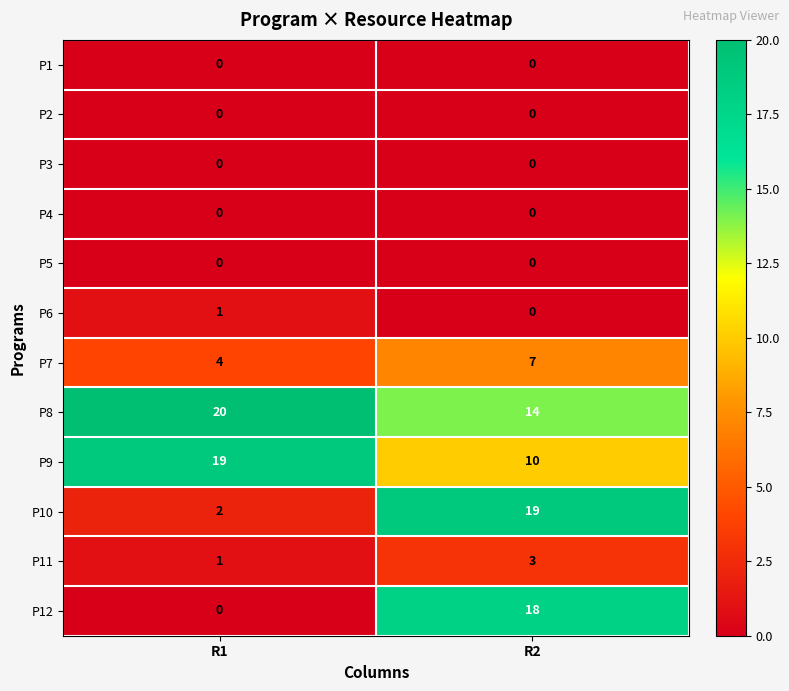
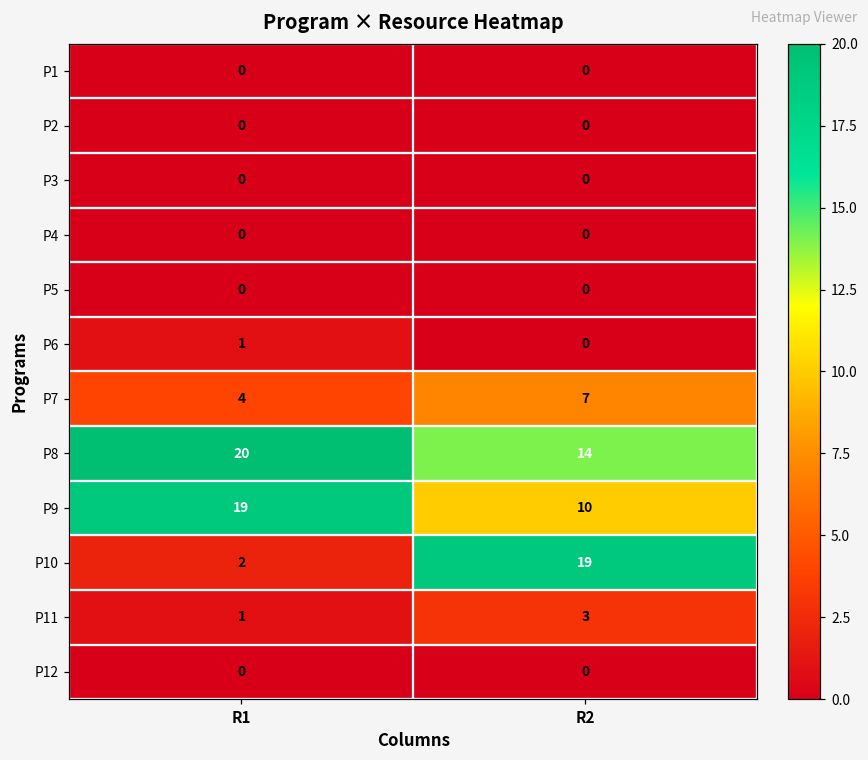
  {
    "P1": {
      "R1": 0,
      "R2": 0
    },
    "P2": {
      "R1": 0,
      "R2": 0
    },
    "P3": {
      "R1": 0,
      "R2": 0
    },
    "P4": {
      "R1": 0,
      "R2": 0
    },
    "P5": {
      "R1": 0,
      "R2": 0
    },
    "P6": {
      "R1": 1,
      "R2": 0
    },
    "P7": {
      "R1": 4,
      "R2": 7
    },
    "P8": {
      "R1": 20,
      "R2": 14
    },
    "P9": {
      "R1": 19,
      "R2": 10
    },
    "P10": {
      "R1": 2,
      "R2": 19
    },
    "P11": {
      "R1": 1,
      "R2": 3
    },
    "P12": {
      "R1": 0,
-     "R2": 18
+     "R2": 0
    }
  }
